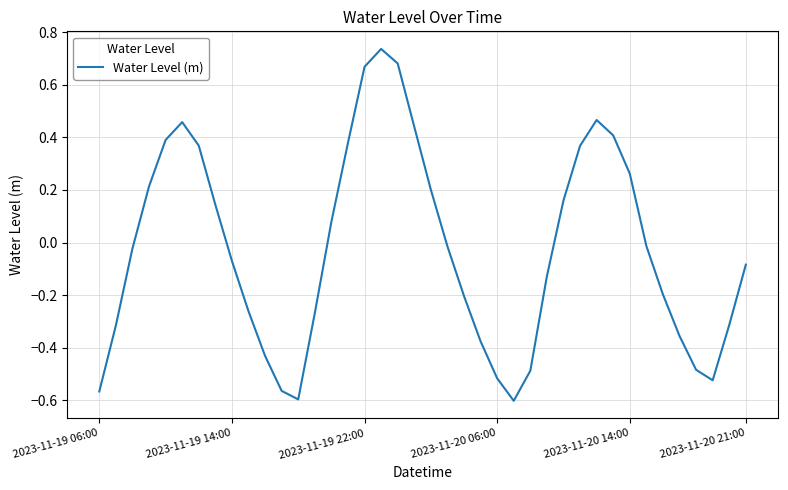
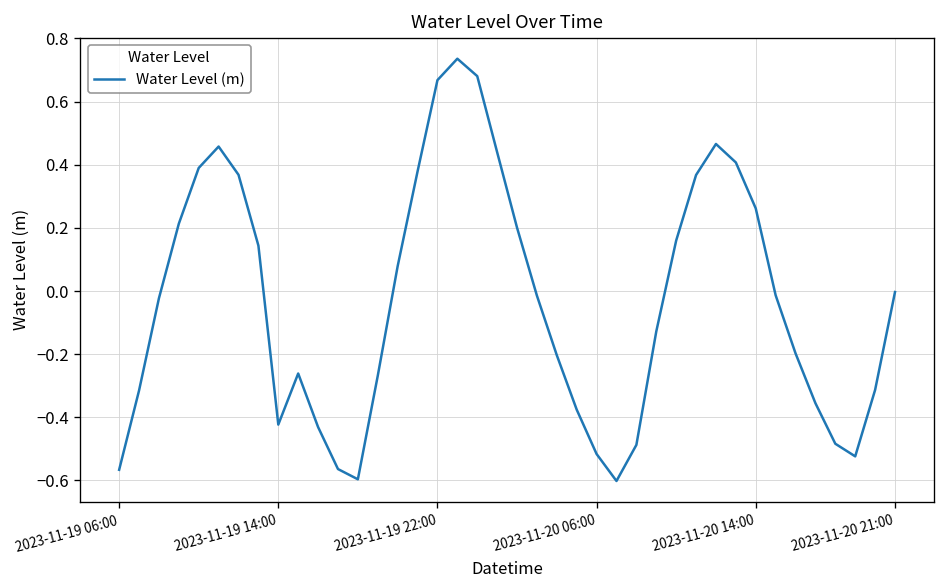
  {
    "2023-11-19 06:00": -0.57,
-   "2023-11-19 14:00": -0.07,
+   "2023-11-19 14:00": -0.42,
    "2023-11-19 22:00": 0.67,
    "2023-11-20 06:00": -0.52,
    "2023-11-20 14:00": 0.26,
-   "2023-11-20 21:00": -0.08
+   "2023-11-20 21:00": 0.00
  }
